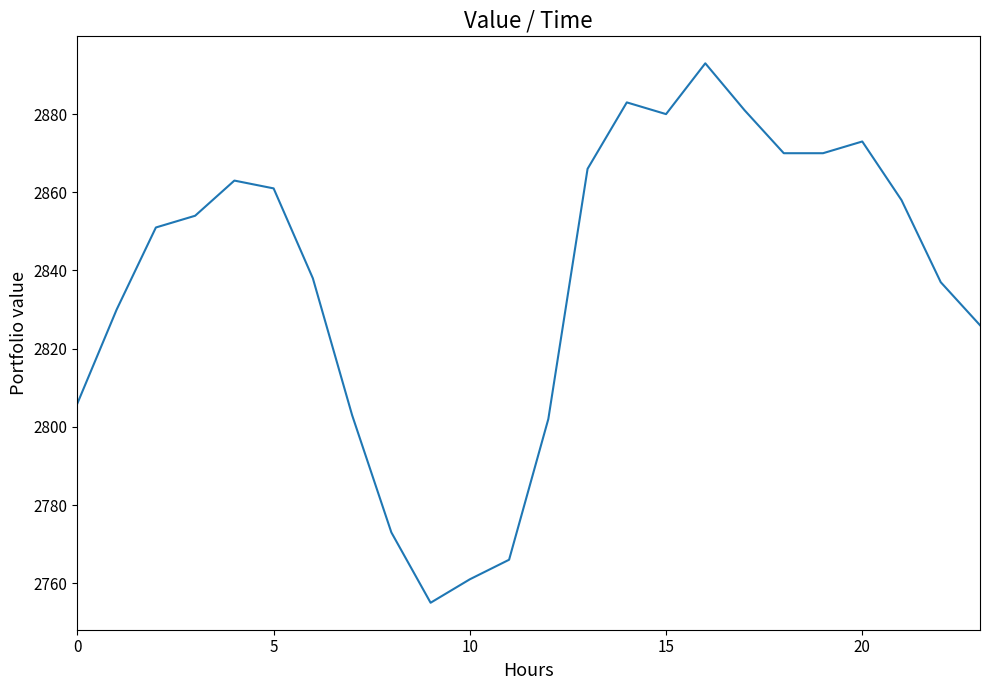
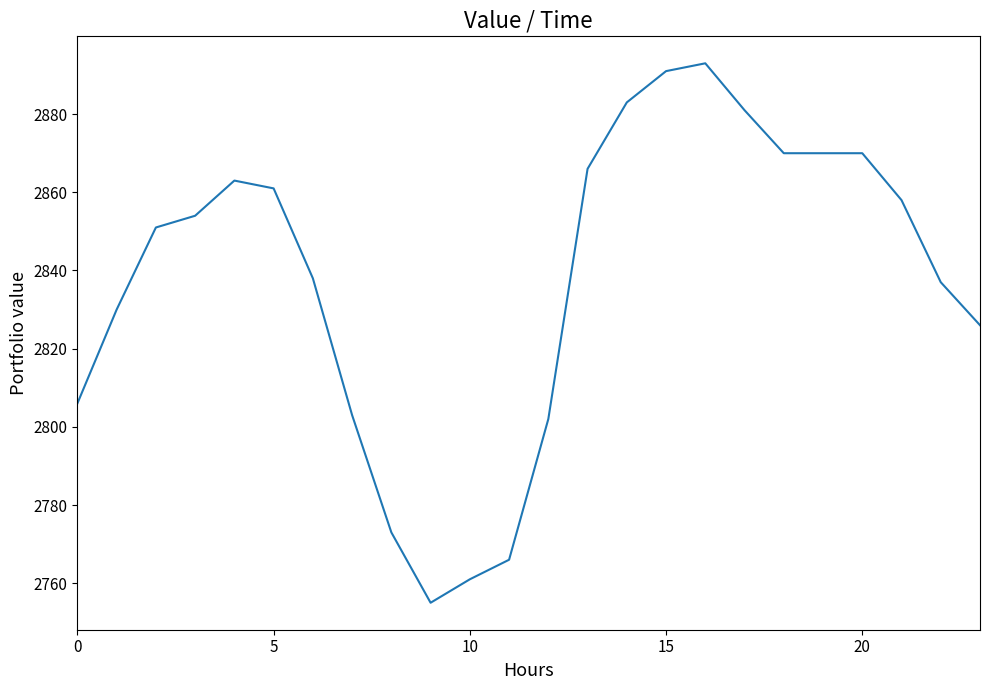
  {
    "0": 2806,
    "5": 2861,
    "10": 2761,
-   "15": 2880,
-   "20": 2873
+   "15": 2891,
+   "20": 2870
  }
